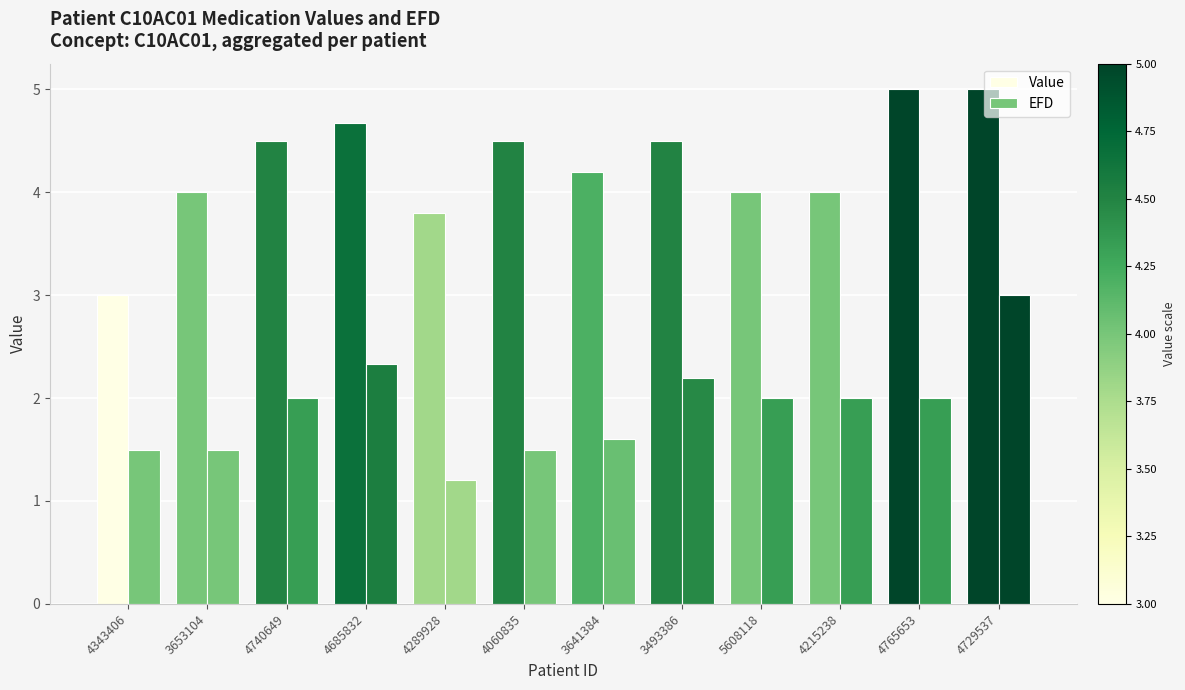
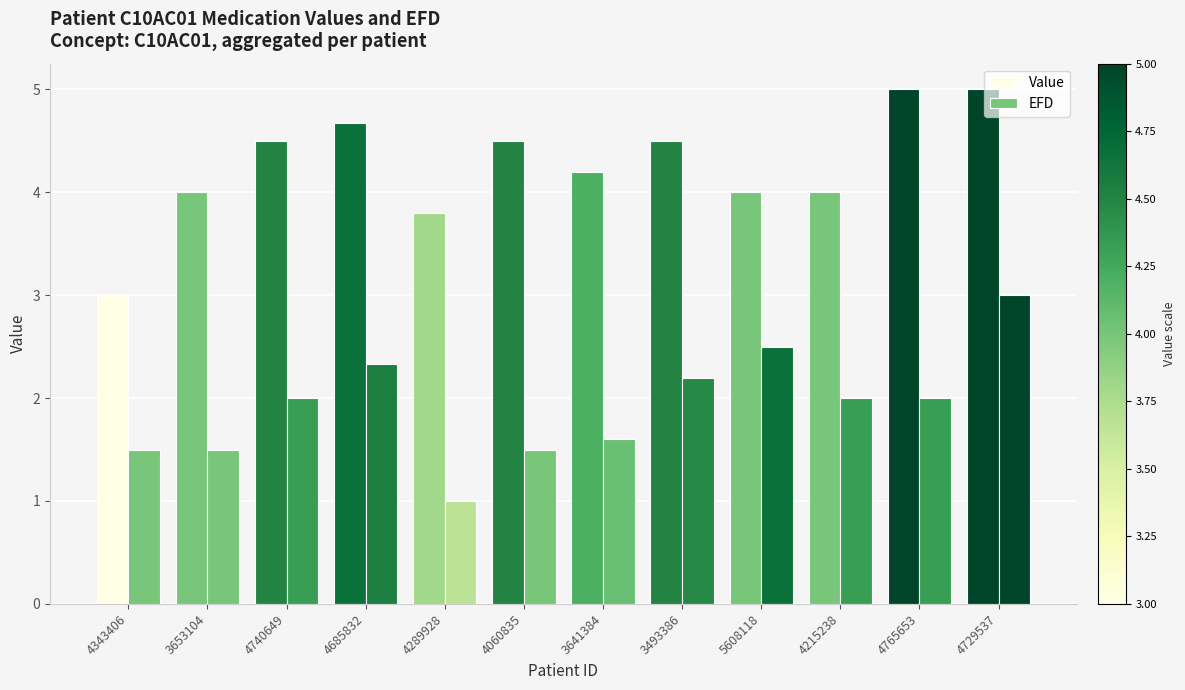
  {
    "Value": {
      "4343406": 3.0,
      "3653104": 4.0,
      "4740649": 4.5,
      "4685832": 4.67,
      "4289928": 3.8,
      "4060835": 4.5,
      "3641384": 4.2,
      "3493386": 4.5,
      "5608118": 4.0,
      "4215238": 4.0,
      "4765653": 5.0,
      "4729537": 5.0
    },
    "EFD": {
      "4343406": 1.5,
      "3653104": 1.5,
      "4740649": 2.0,
      "4685832": 2.33,
-     "4289928": 1.2,
+     "4289928": 1.0,
      "4060835": 1.5,
      "3641384": 1.6,
      "3493386": 2.2,
-     "5608118": 2.0,
+     "5608118": 2.5,
      "4215238": 2.0,
      "4765653": 2.0,
      "4729537": 3.0
    }
  }
